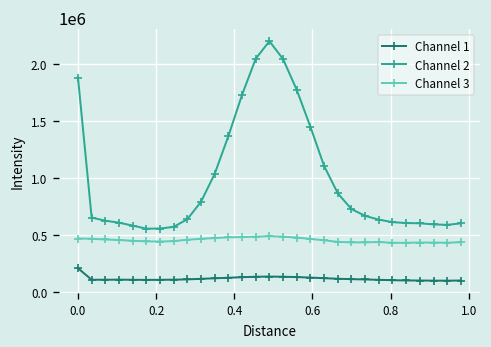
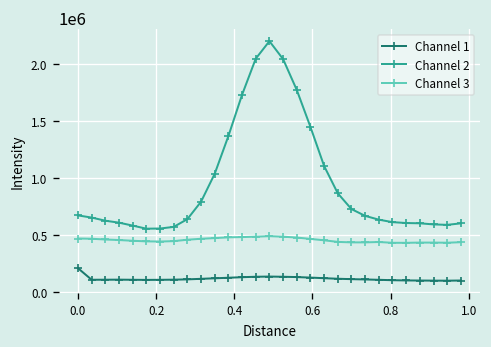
  {
    "Channel 1": {
      "0.0": 200000
    },
    "Channel 2": {
-     "0.0": 1900000
+     "0.0": 700000
    },
    "Channel 3": {
      "0.0": 500000
    }
  }
